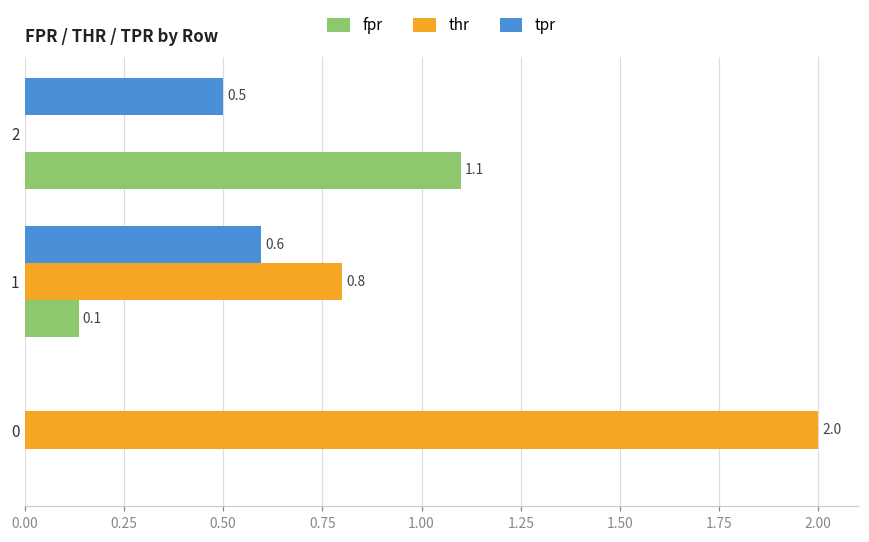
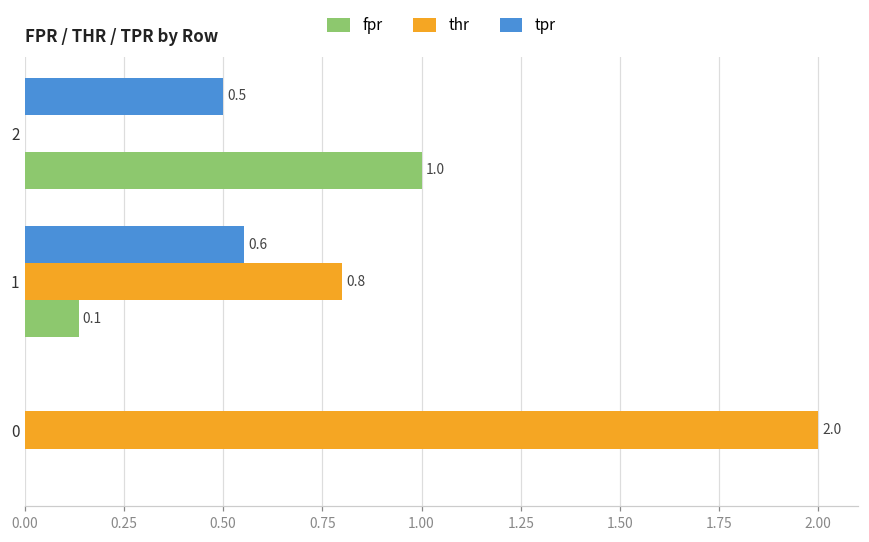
  {
    "fpr": {
-     "2": 1.1,
+     "2": 1.0,
      "1": 0.1
    },
    "thr": {
      "1": 0.8,
      "0": 2.0
    },
    "tpr": {
-     "1": 0.60,
+     "1": 0.55,
      "0": 0.00
    }
  }
